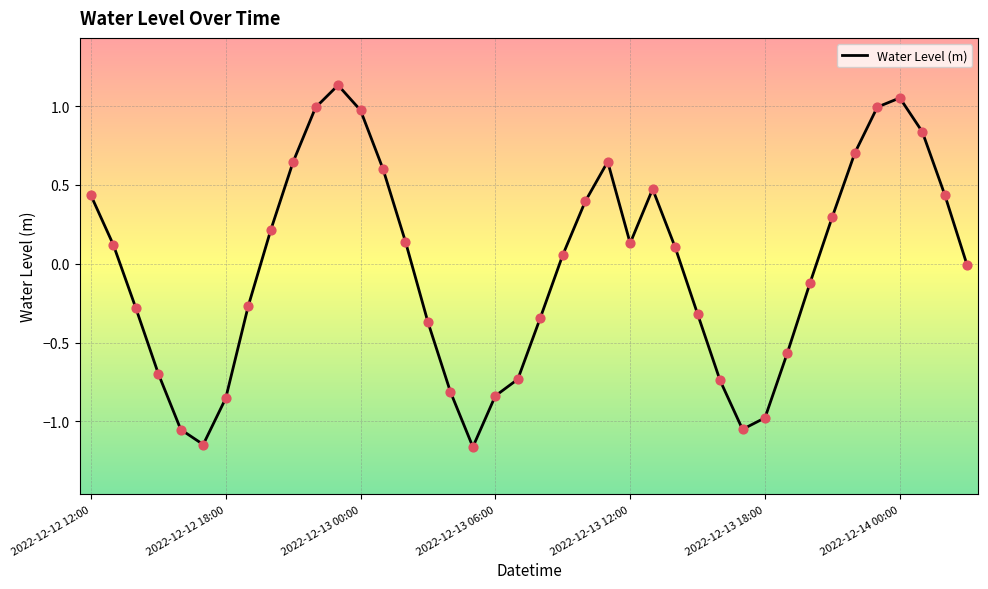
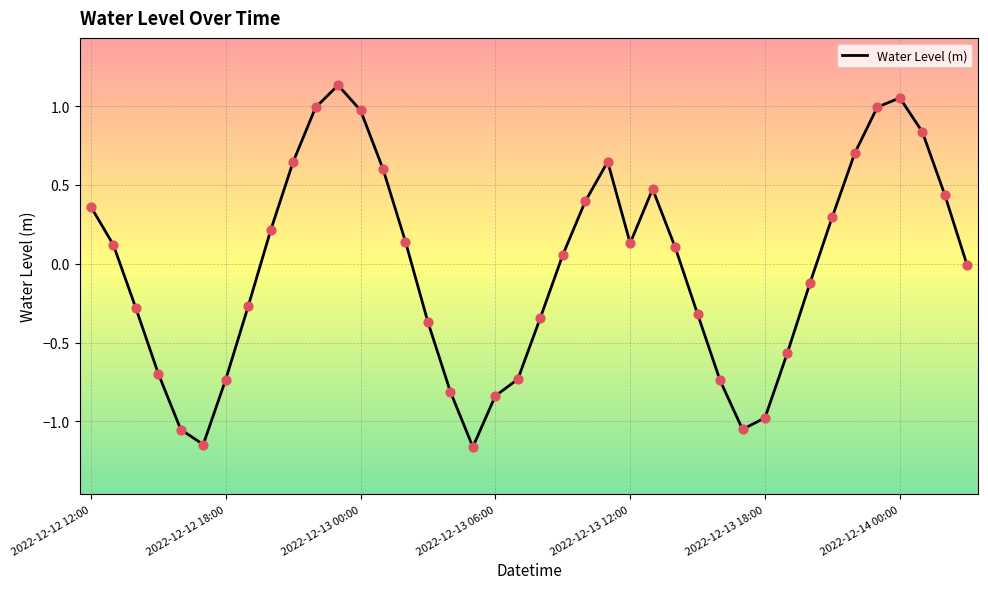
  {
-   "2022-12-12 12:00": 0.43,
-   "2022-12-12 18:00": -0.85,
+   "2022-12-12 12:00": 0.36,
+   "2022-12-12 18:00": -0.73,
    "2022-12-13 00:00": 0.97,
    "2022-12-13 06:00": -0.84,
    "2022-12-13 12:00": 0.13,
    "2022-12-13 18:00": -0.98,
    "2022-12-14 00:00": 1.05
  }
